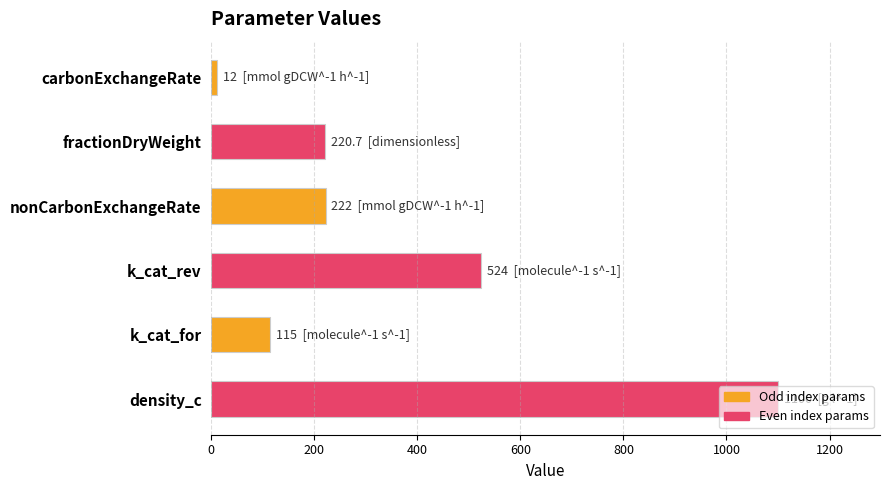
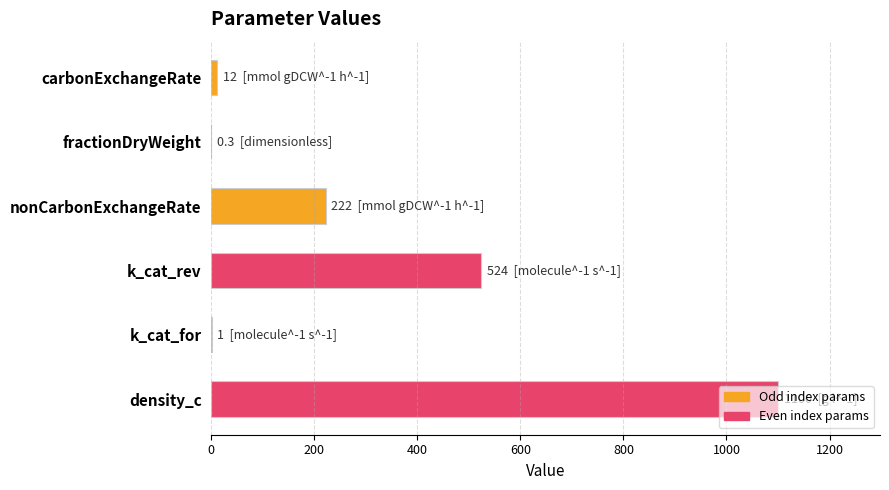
  {
    "carbonExchangeRate": 12,
-   "fractionDryWeight": 220.7,
+   "fractionDryWeight": 0.3,
    "nonCarbonExchangeRate": 222,
    "k_cat_rev": 524,
-   "k_cat_for": 115
+   "k_cat_for": 1
  }
